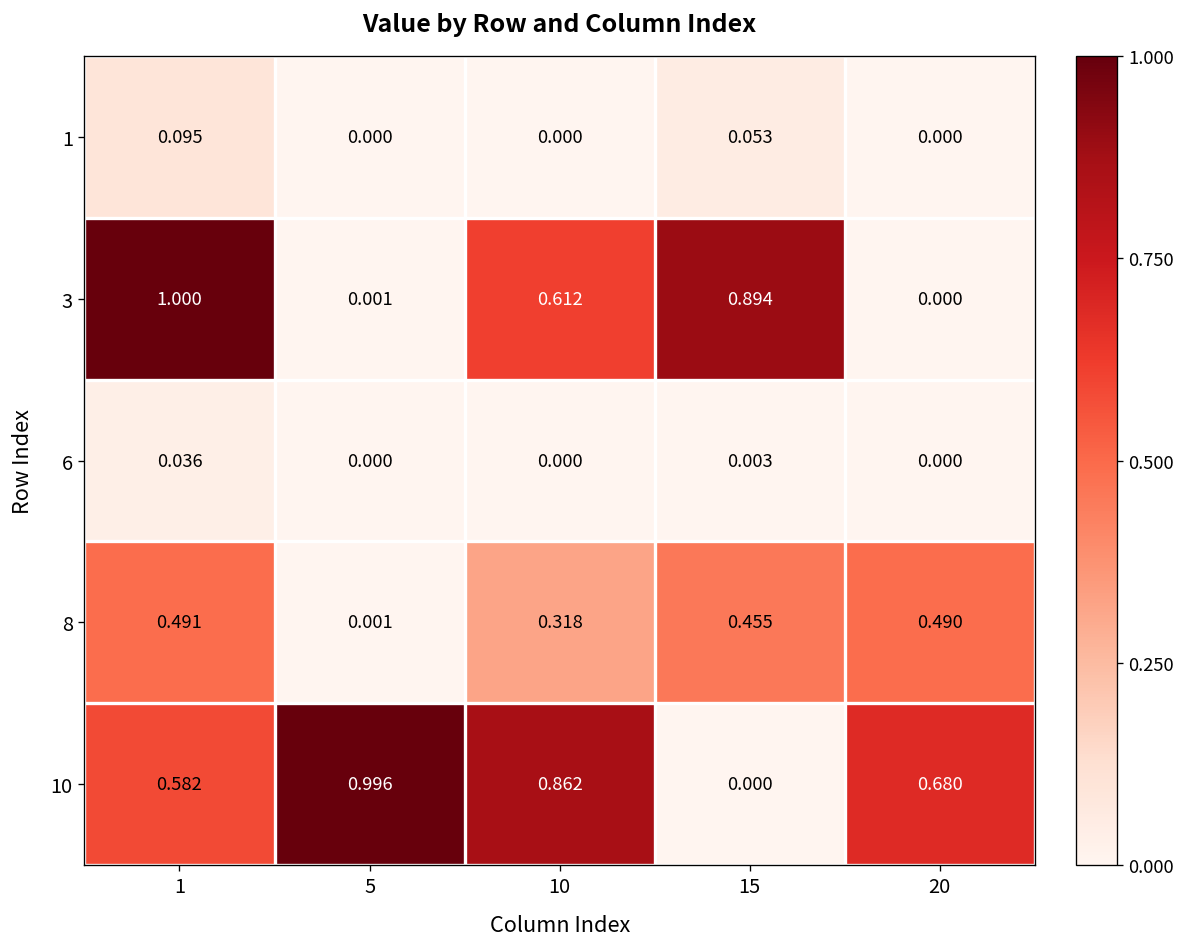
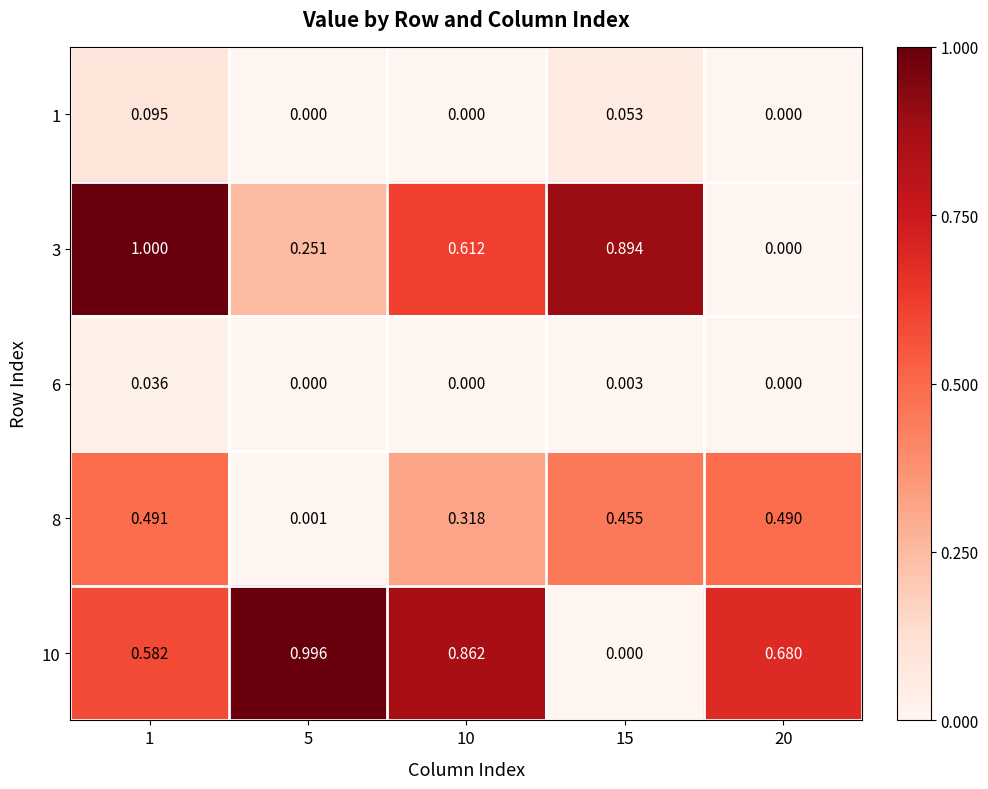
  {
    "1": {
      "1": 0.095,
      "5": 0.000,
      "10": 0.000,
      "15": 0.053,
      "20": 0.000
    },
    "3": {
      "1": 1.000,
-     "5": 0.001,
+     "5": 0.251,
      "10": 0.612,
      "15": 0.894,
      "20": 0.000
    },
    "6": {
      "1": 0.036,
      "5": 0.000,
      "10": 0.000,
      "15": 0.003,
      "20": 0.000
    },
    "8": {
      "1": 0.491,
      "5": 0.001,
      "10": 0.318,
      "15": 0.455,
      "20": 0.490
    },
    "10": {
      "1": 0.582,
      "5": 0.996,
      "10": 0.862,
      "15": 0.000,
      "20": 0.680
    }
  }
